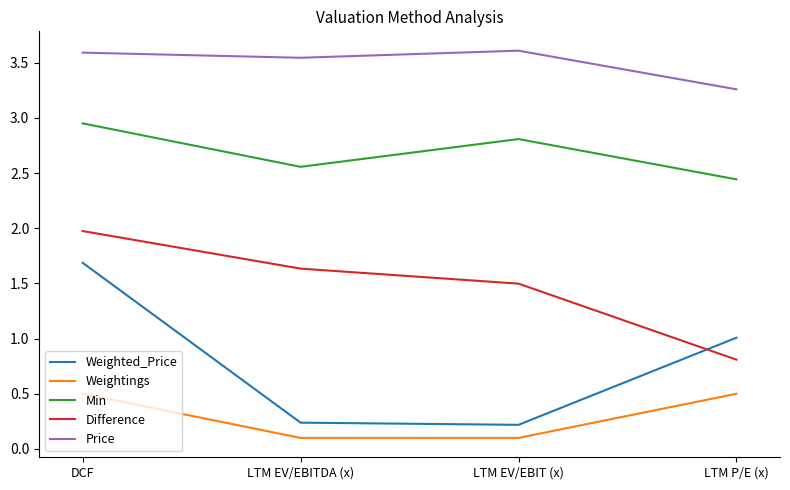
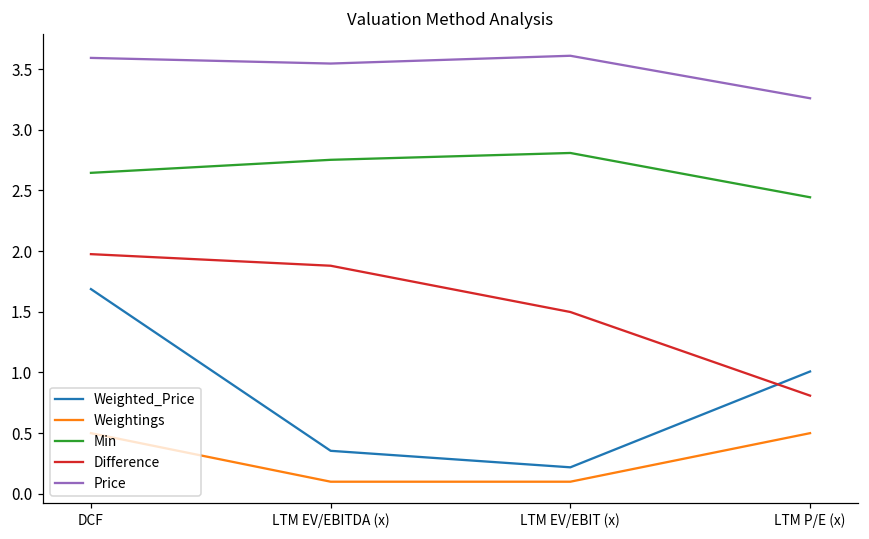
  {
    "Weighted_Price": {
      "DCF": 1.69,
-     "LTM EV/EBITDA (x)": 0.24,
+     "LTM EV/EBITDA (x)": 0.35,
      "LTM EV/EBIT (x)": 0.22,
      "LTM P/E (x)": 1.01
    },
    "Weightings": {
      "LTM EV/EBITDA (x)": 0.10,
      "LTM EV/EBIT (x)": 0.10,
      "LTM P/E (x)": 0.50
    },
    "Min": {
-     "DCF": 2.95,
-     "LTM EV/EBITDA (x)": 2.56,
+     "DCF": 2.64,
+     "LTM EV/EBITDA (x)": 2.75,
      "LTM EV/EBIT (x)": 2.81,
      "LTM P/E (x)": 2.44
    },
    "Difference": {
      "DCF": 1.97,
-     "LTM EV/EBITDA (x)": 1.63,
+     "LTM EV/EBITDA (x)": 1.88,
      "LTM EV/EBIT (x)": 1.50,
      "LTM P/E (x)": 0.81
    },
    "Price": {
      "DCF": 3.59,
      "LTM EV/EBITDA (x)": 3.55,
      "LTM EV/EBIT (x)": 3.61,
      "LTM P/E (x)": 3.26
    }
  }
